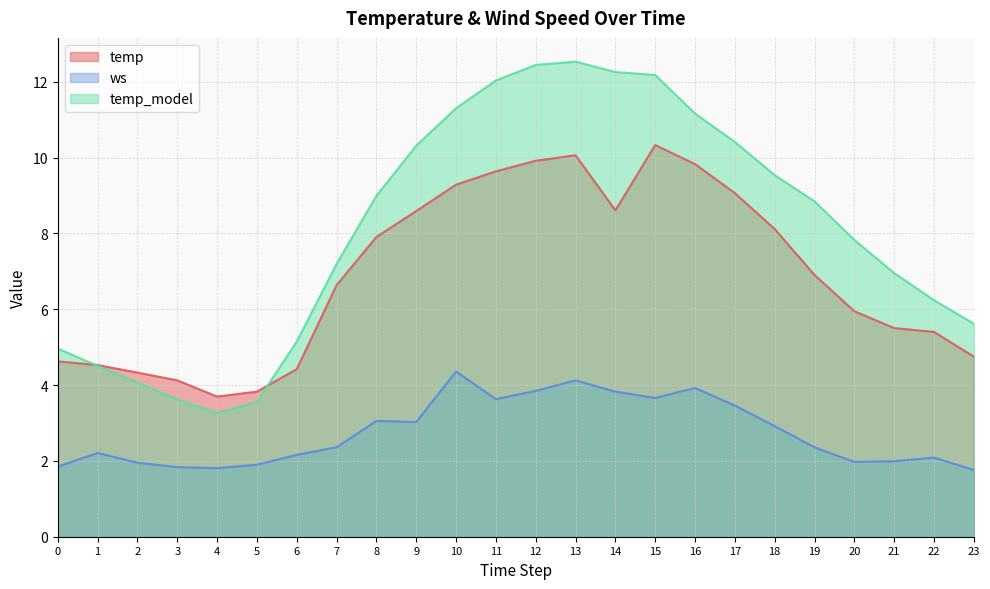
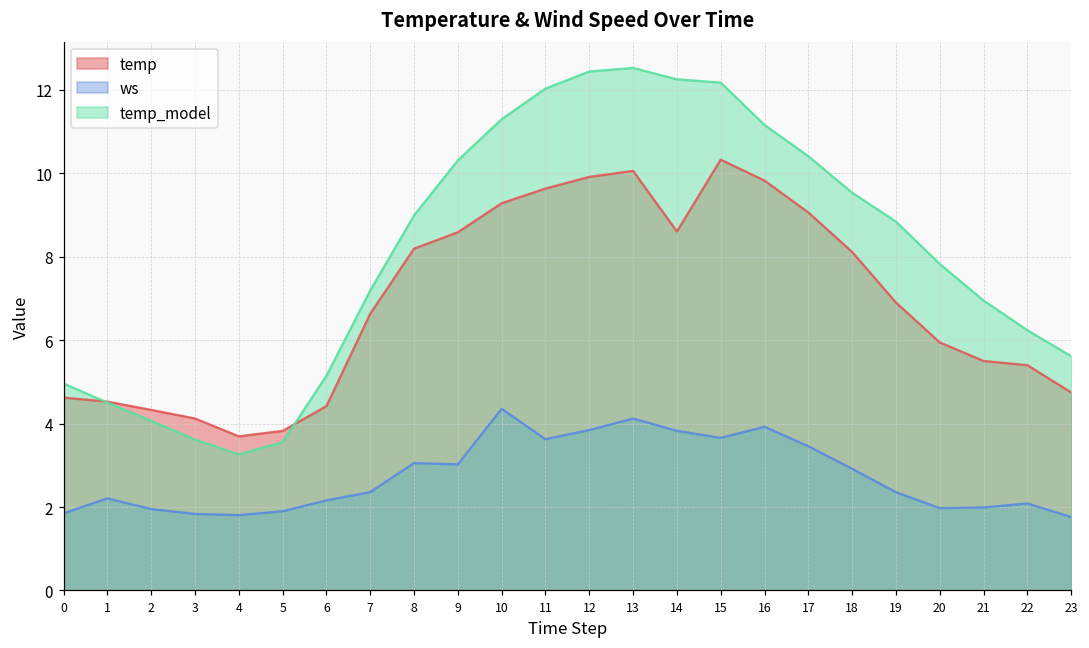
  {
    "temp": {
      "0": 4.6,
      "2": 4.3,
      "3": 4.1,
      "4": 3.7,
      "5": 3.8,
      "6": 4.4,
      "7": 6.6,
-     "8": 7.9,
+     "8": 8.2,
      "9": 8.6,
      "10": 9.3,
      "11": 9.6,
      "12": 9.9,
      "13": 10.1,
      "14": 8.6,
      "15": 10.3,
      "16": 9.8,
      "17": 9.1,
      "18": 8.1,
      "19": 6.9,
      "20": 5.9,
      "21": 5.5,
      "22": 5.4,
      "23": 4.7
    },
    "ws": {
      "0": 1.8,
      "1": 2.2,
      "2": 2.0,
      "3": 1.8,
      "4": 1.8,
      "5": 1.9,
      "6": 2.2,
      "7": 2.4,
      "8": 3.1,
      "9": 3.0,
      "10": 4.4,
      "11": 3.6,
      "12": 3.8,
      "13": 4.1,
      "14": 3.8,
      "15": 3.7,
      "16": 3.9,
      "17": 3.5,
      "18": 2.9,
      "19": 2.4,
      "20": 2.0,
      "21": 2.0,
      "22": 2.1,
      "23": 1.8
    },
    "temp_model": {
      "0": 5.0,
      "2": 4.1,
      "3": 3.6,
      "4": 3.3,
      "5": 3.6,
      "6": 5.1,
      "7": 7.2,
      "8": 9.0,
      "9": 10.3,
      "10": 11.3,
      "11": 12.0,
      "12": 12.4,
      "13": 12.5,
      "14": 12.3,
      "15": 12.2,
      "16": 11.2,
      "17": 10.4,
      "18": 9.5,
      "19": 8.8,
      "20": 7.8,
      "21": 7.0,
      "22": 6.2,
      "23": 5.6
    }
  }
